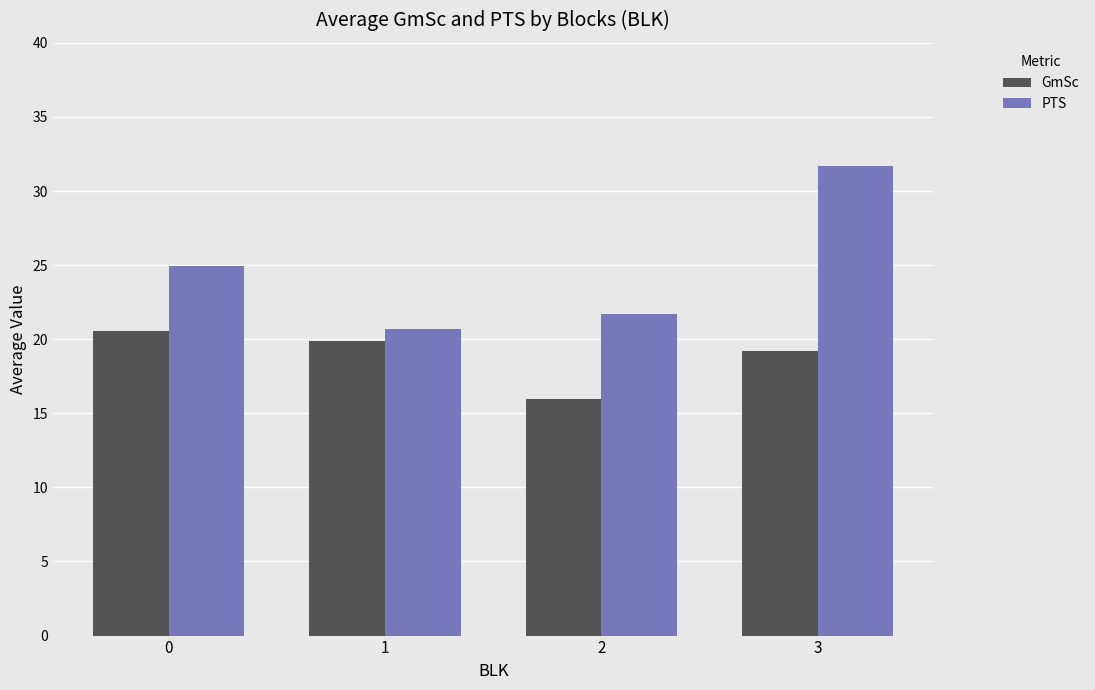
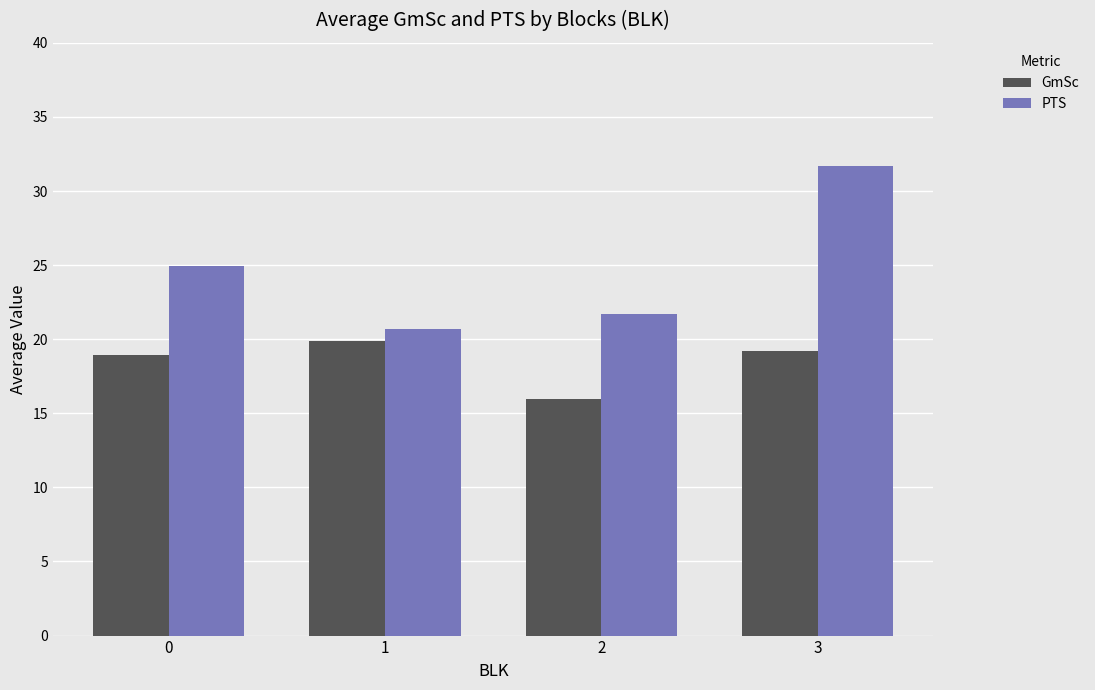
  {
    "GmSc": {
-     "0": 20.5,
+     "0": 18.9,
      "1": 19.9,
      "2": 15.9,
      "3": 19.2
    },
    "PTS": {
      "0": 25.0,
      "1": 20.7,
      "2": 21.7,
      "3": 31.7
    }
  }
